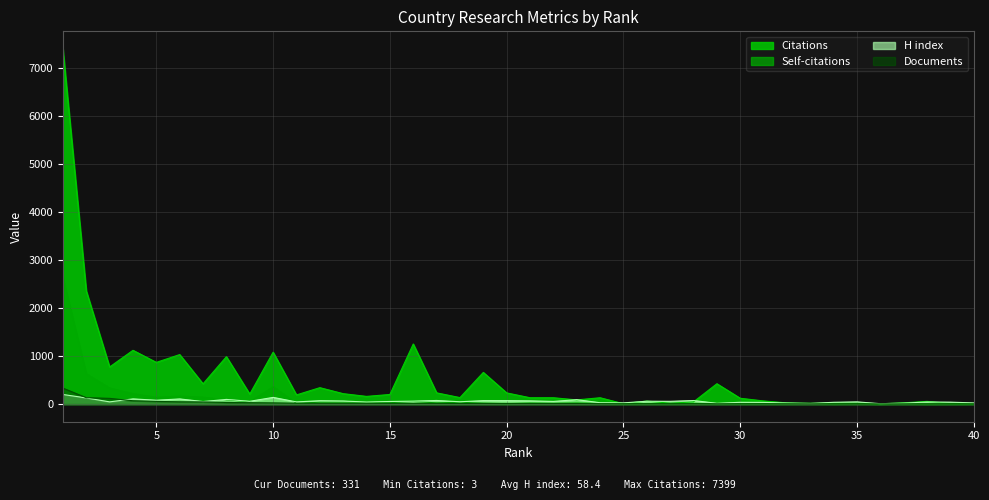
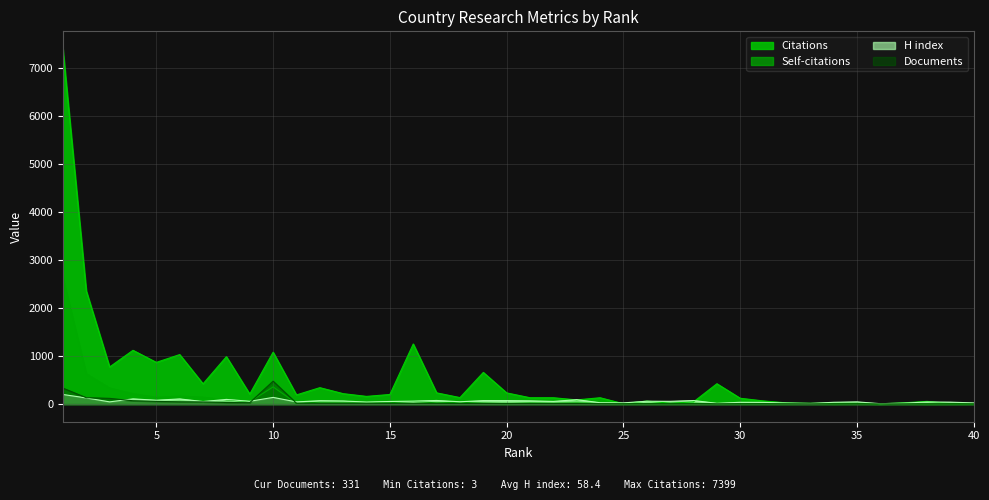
  {
    "H index": {
      "10": 100,
      "20": 100
    },
    "Documents": {
-     "10": 0
+     "10": 500
    }
  }
